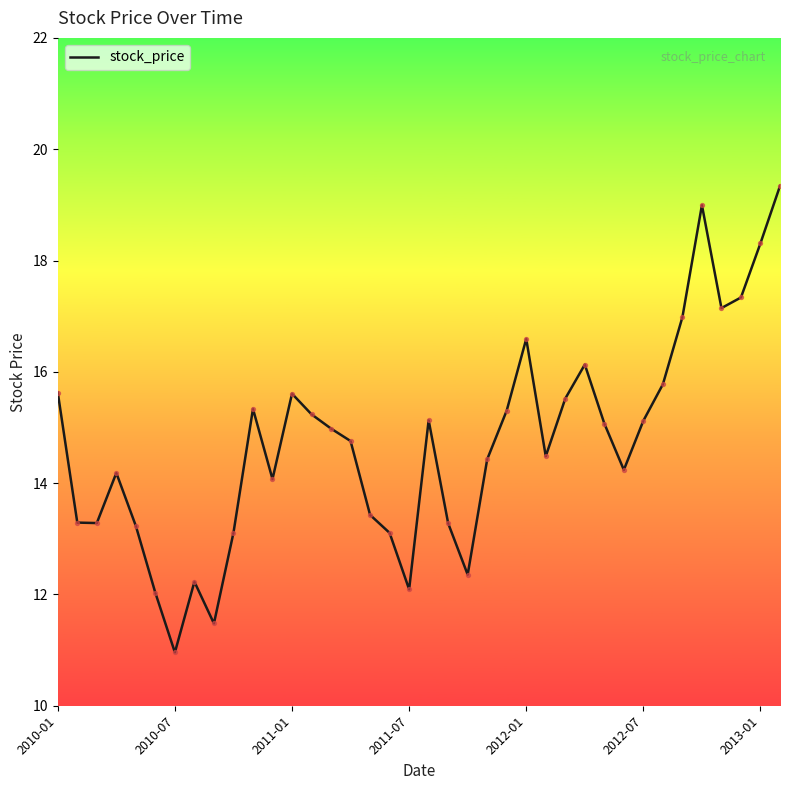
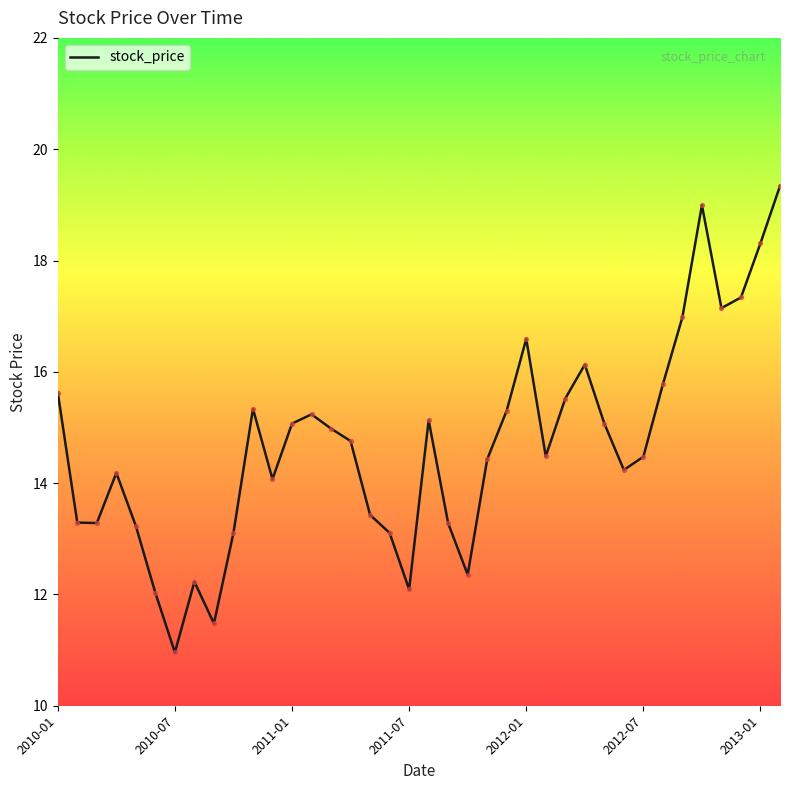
  {
    "2010-01": 15.6,
    "2010-07": 11.0,
-   "2011-01": 15.6,
+   "2011-01": 15.1,
    "2011-07": 12.1,
    "2012-01": 16.6,
-   "2012-07": 15.1,
+   "2012-07": 14.5,
    "2013-01": 18.3
  }
